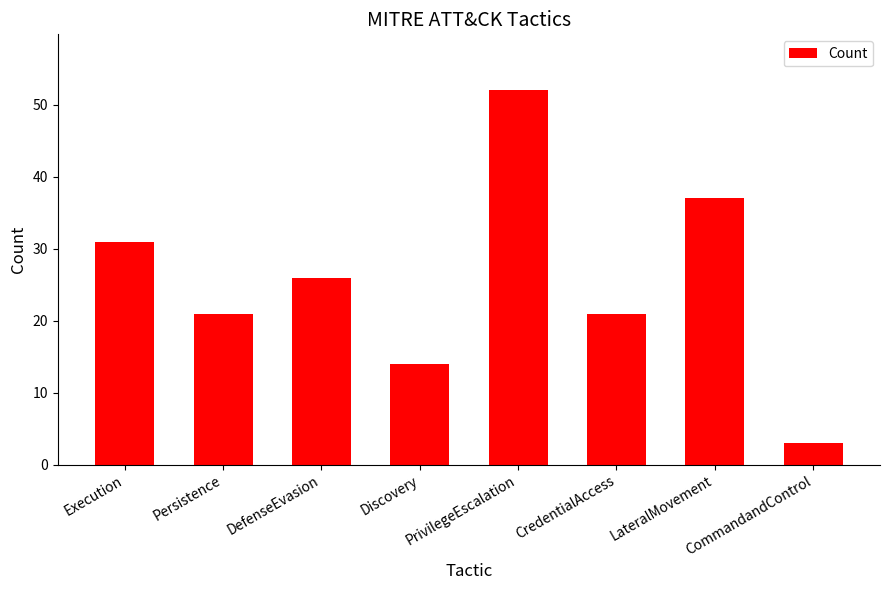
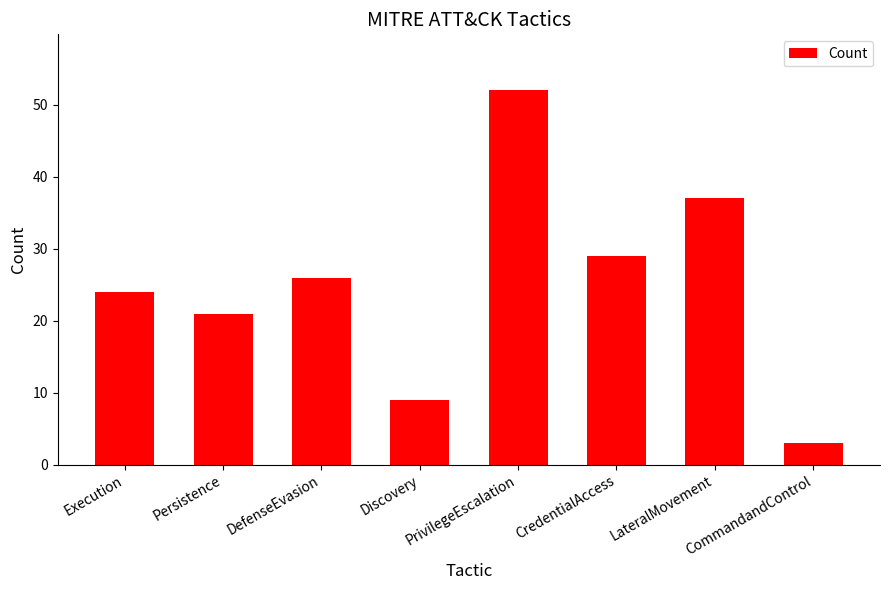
  {
-   "Execution": 31,
+   "Execution": 24,
    "Persistence": 21,
    "DefenseEvasion": 26,
-   "Discovery": 14,
+   "Discovery": 9,
    "PrivilegeEscalation": 52,
-   "CredentialAccess": 21,
+   "CredentialAccess": 29,
    "LateralMovement": 37,
    "CommandandControl": 3
  }
